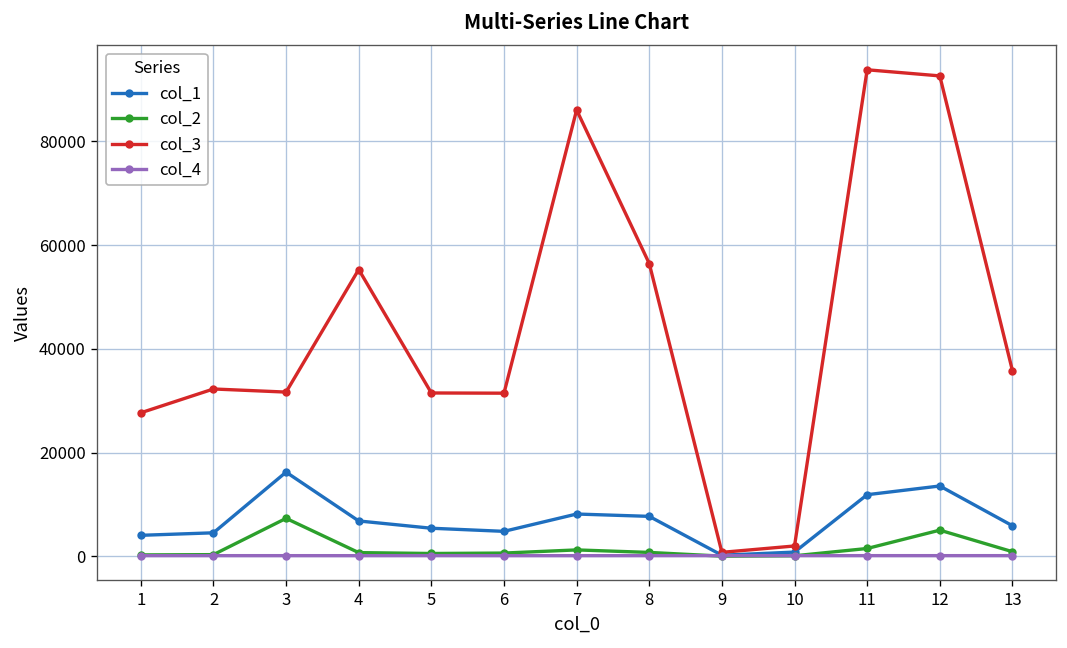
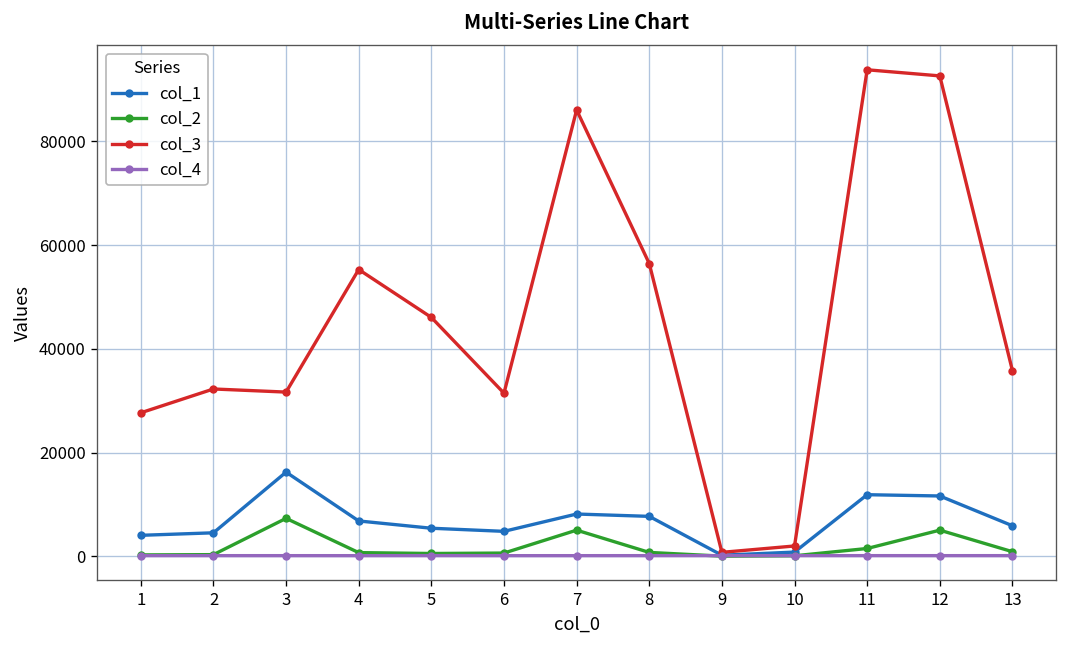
  {
    "col_1": {
      "1": 4000,
      "2": 5000,
      "3": 16000,
      "4": 7000,
      "5": 5000,
      "6": 5000,
      "7": 8000,
      "8": 8000,
      "10": 1000,
      "11": 12000,
-     "12": 14000,
+     "12": 12000,
      "13": 6000
    },
    "col_2": {
      "3": 7000,
      "4": 1000,
-     "7": 1000,
+     "7": 5000,
      "8": 1000,
      "11": 2000,
      "12": 5000,
      "13": 1000
    },
    "col_3": {
      "1": 28000,
      "2": 32000,
      "3": 32000,
      "4": 55000,
-     "5": 31000,
+     "5": 46000,
      "6": 31000,
      "7": 86000,
      "8": 56000,
      "10": 2000,
      "11": 94000,
      "12": 93000,
      "13": 36000
    },
    "col_4": {
      "3": 0,
      "4": 0,
      "7": 0,
      "8": 0,
      "11": 0,
      "12": 0,
      "13": 0
    }
  }
